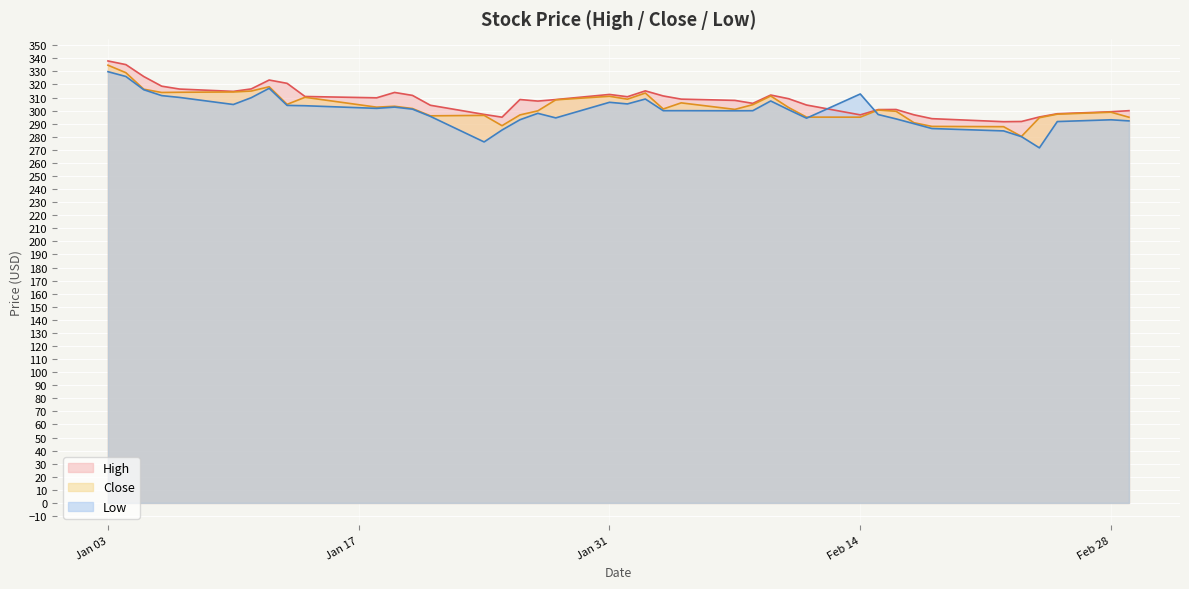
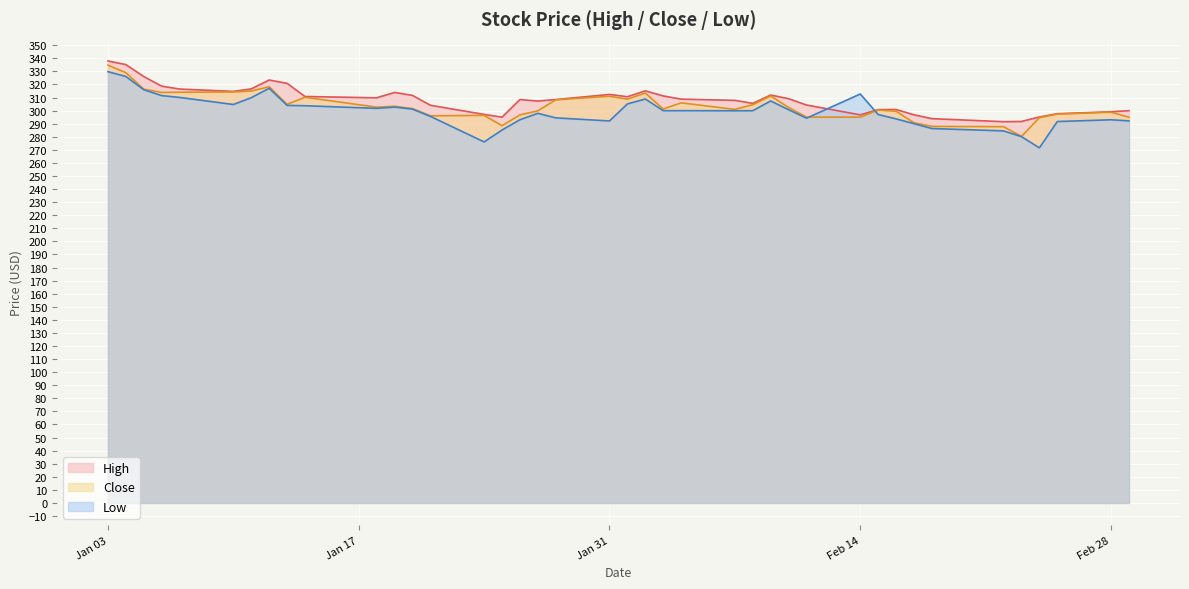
  {
    "Low": {
      "Jan 03": 330,
-     "Jan 31": 306,
+     "Jan 31": 292,
      "Feb 14": 313,
      "Feb 28": 293
    }
  }
